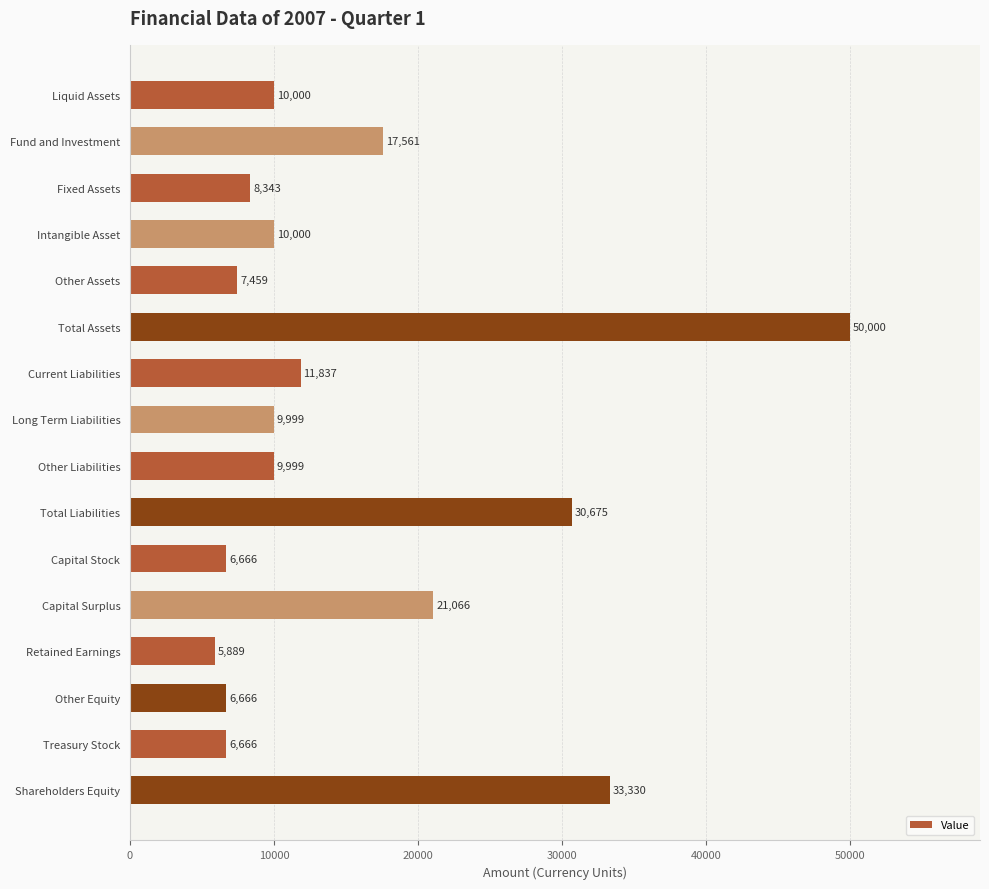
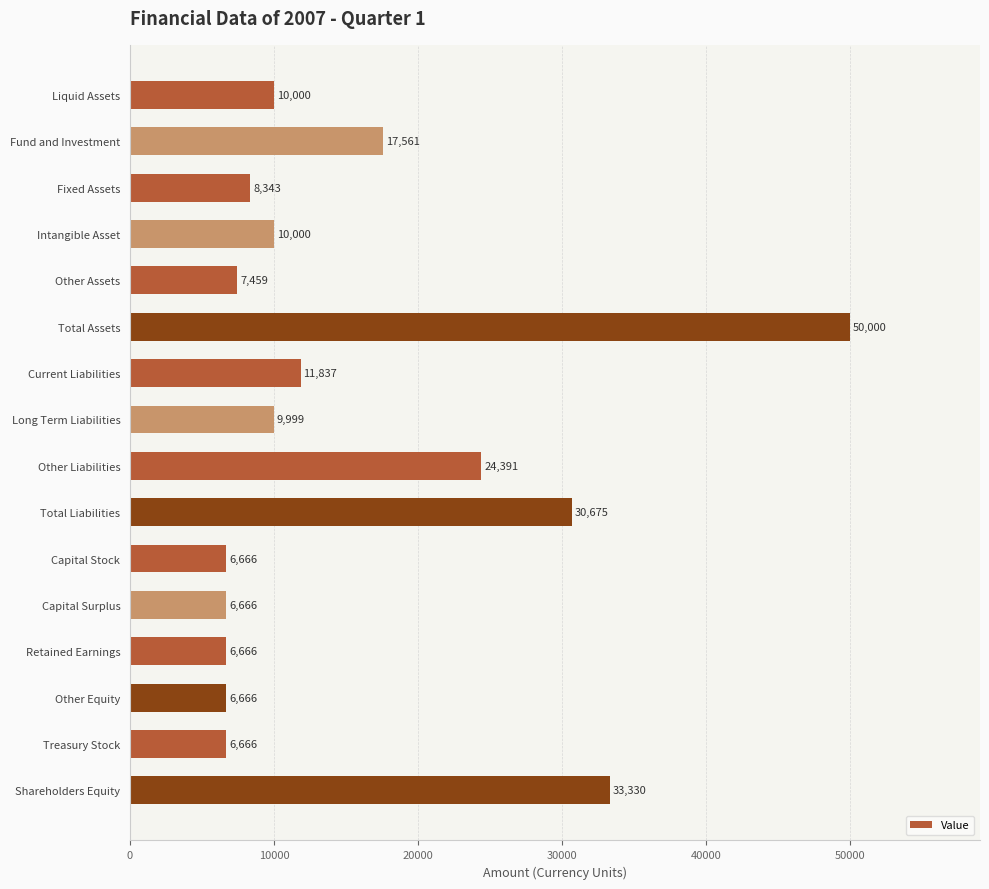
  {
    "Liquid Assets": "10,000",
    "Fund and Investment": "17,561",
    "Fixed Assets": "8,343",
    "Intangible Asset": "10,000",
    "Other Assets": "7,459",
    "Total Assets": "50,000",
    "Current Liabilities": "11,837",
    "Long Term Liabilities": "9,999",
-   "Other Liabilities": "9,999",
+   "Other Liabilities": "24,391",
    "Total Liabilities": "30,675",
    "Capital Stock": "6,666",
-   "Capital Surplus": "21,066",
-   "Retained Earnings": "5,889",
+   "Capital Surplus": "6,666",
+   "Retained Earnings": "6,666",
    "Other Equity": "6,666",
    "Treasury Stock": "6,666",
    "Shareholders Equity": "33,330"
  }
